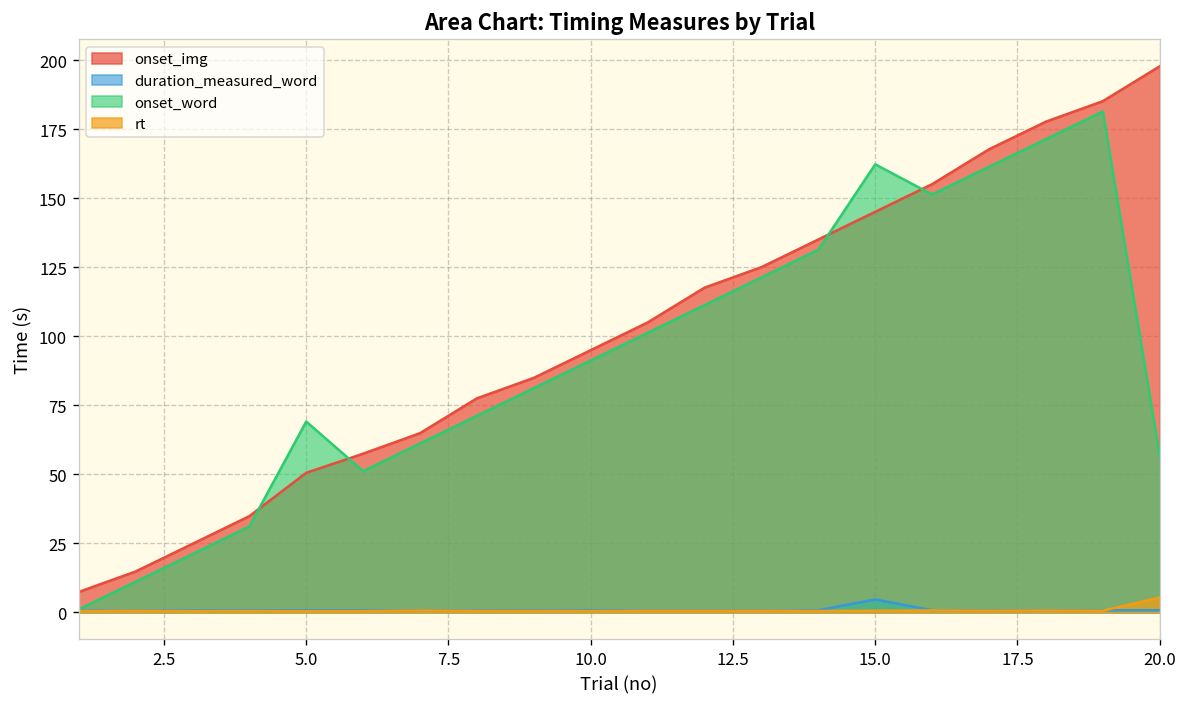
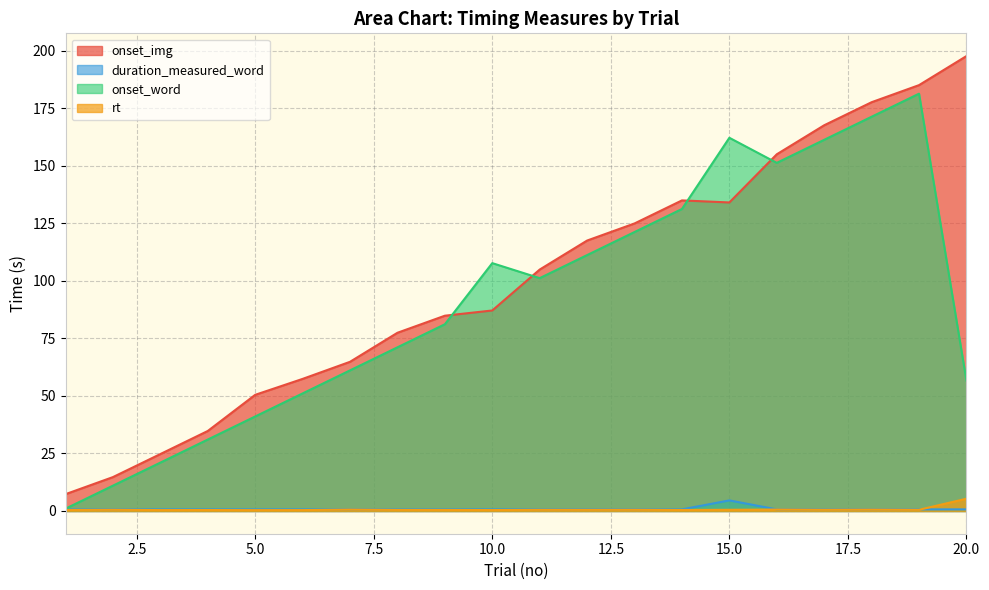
  {
    "onset_img": {
      "5.0": 50,
-     "10.0": 95,
-     "15.0": 145,
+     "10.0": 87,
+     "15.0": 134,
      "20.0": 198
    },
    "duration_measured_word": {
      "15.0": 5,
      "20.0": 1
    },
    "onset_word": {
-     "5.0": 69,
-     "10.0": 91,
+     "5.0": 41,
+     "10.0": 108,
      "15.0": 162,
      "20.0": 57
    },
    "rt": {
      "15.0": 1,
      "20.0": 5
    }
  }
